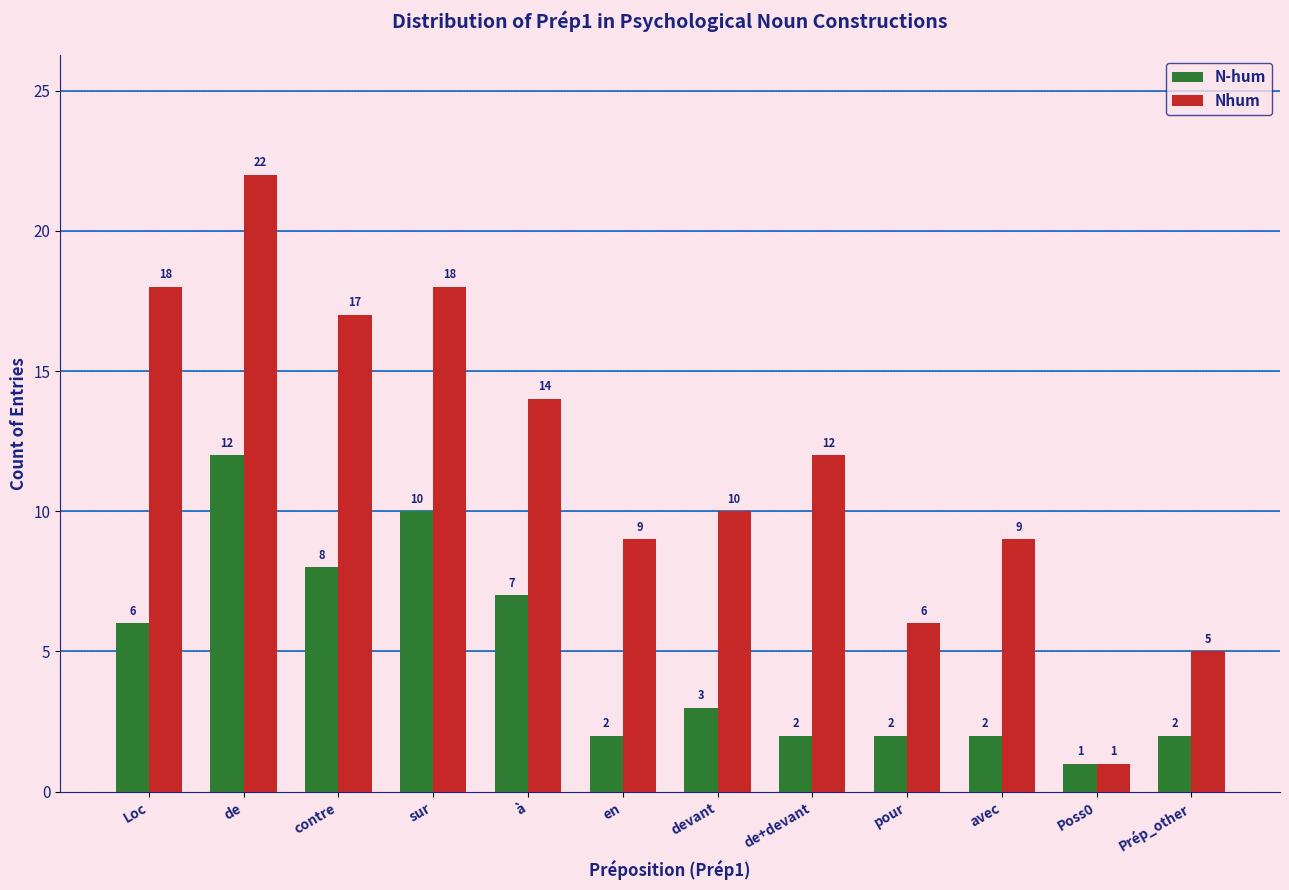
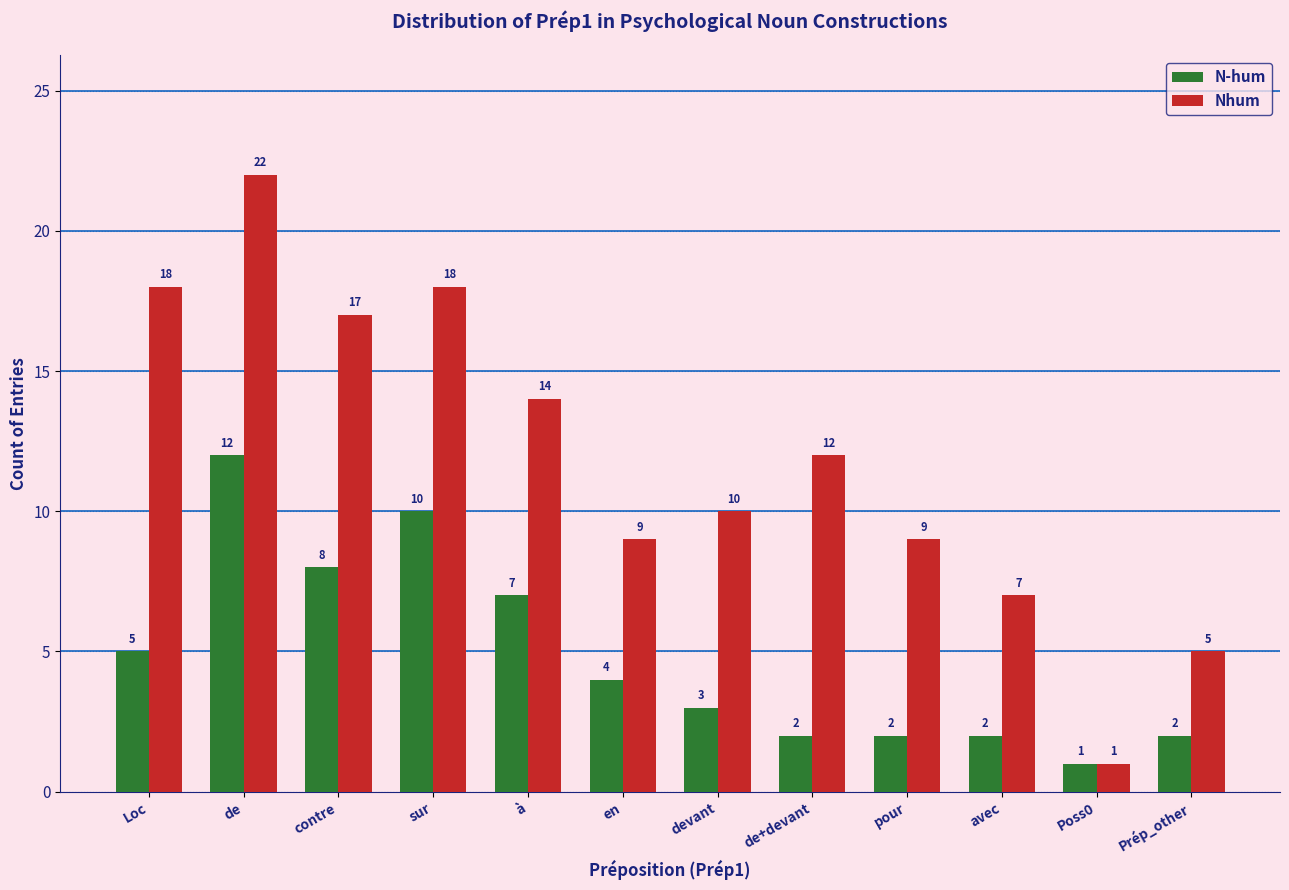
  {
    "N-hum": {
-     "Loc": 6,
+     "Loc": 5,
      "de": 12,
      "contre": 8,
      "sur": 10,
      "à": 7,
-     "en": 2,
+     "en": 4,
      "devant": 3,
      "de+devant": 2,
      "pour": 2,
      "avec": 2,
      "Poss0": 1,
      "Prép_other": 2
    },
    "Nhum": {
      "Loc": 18,
      "de": 22,
      "contre": 17,
      "sur": 18,
      "à": 14,
      "en": 9,
      "devant": 10,
      "de+devant": 12,
-     "pour": 6,
-     "avec": 9,
+     "pour": 9,
+     "avec": 7,
      "Poss0": 1,
      "Prép_other": 5
    }
  }
